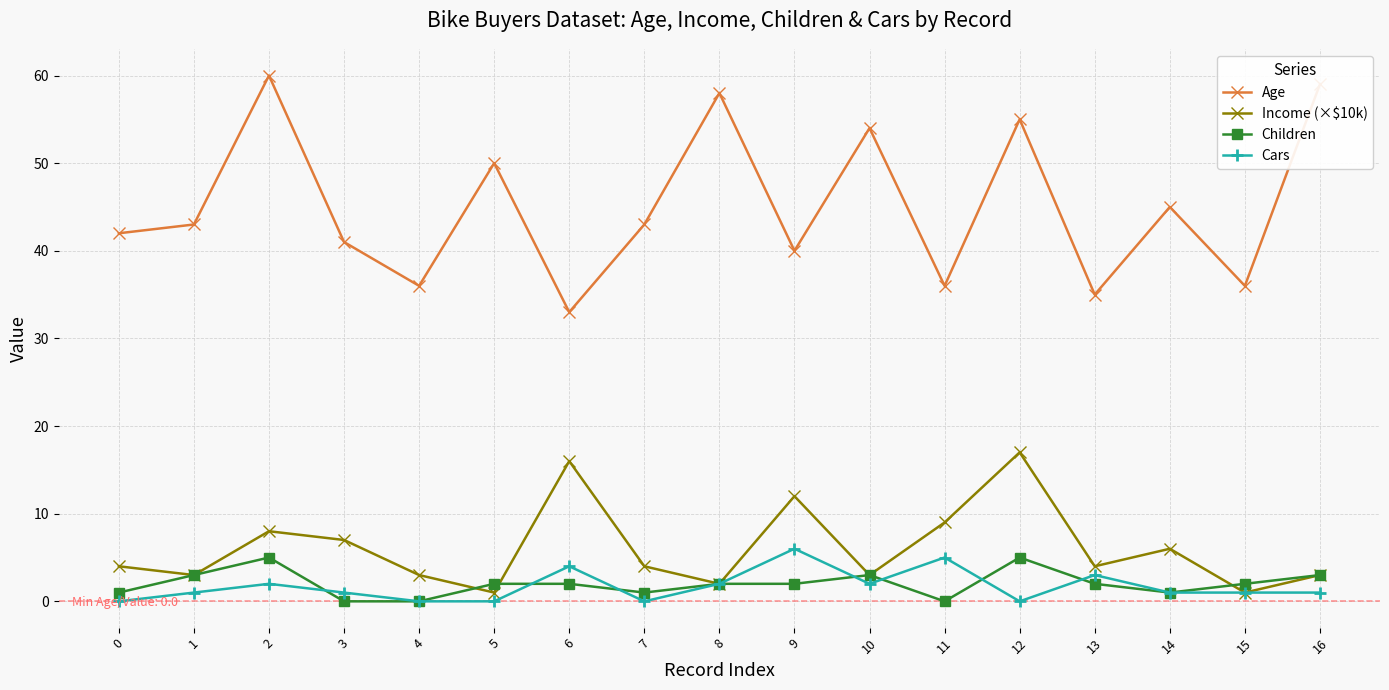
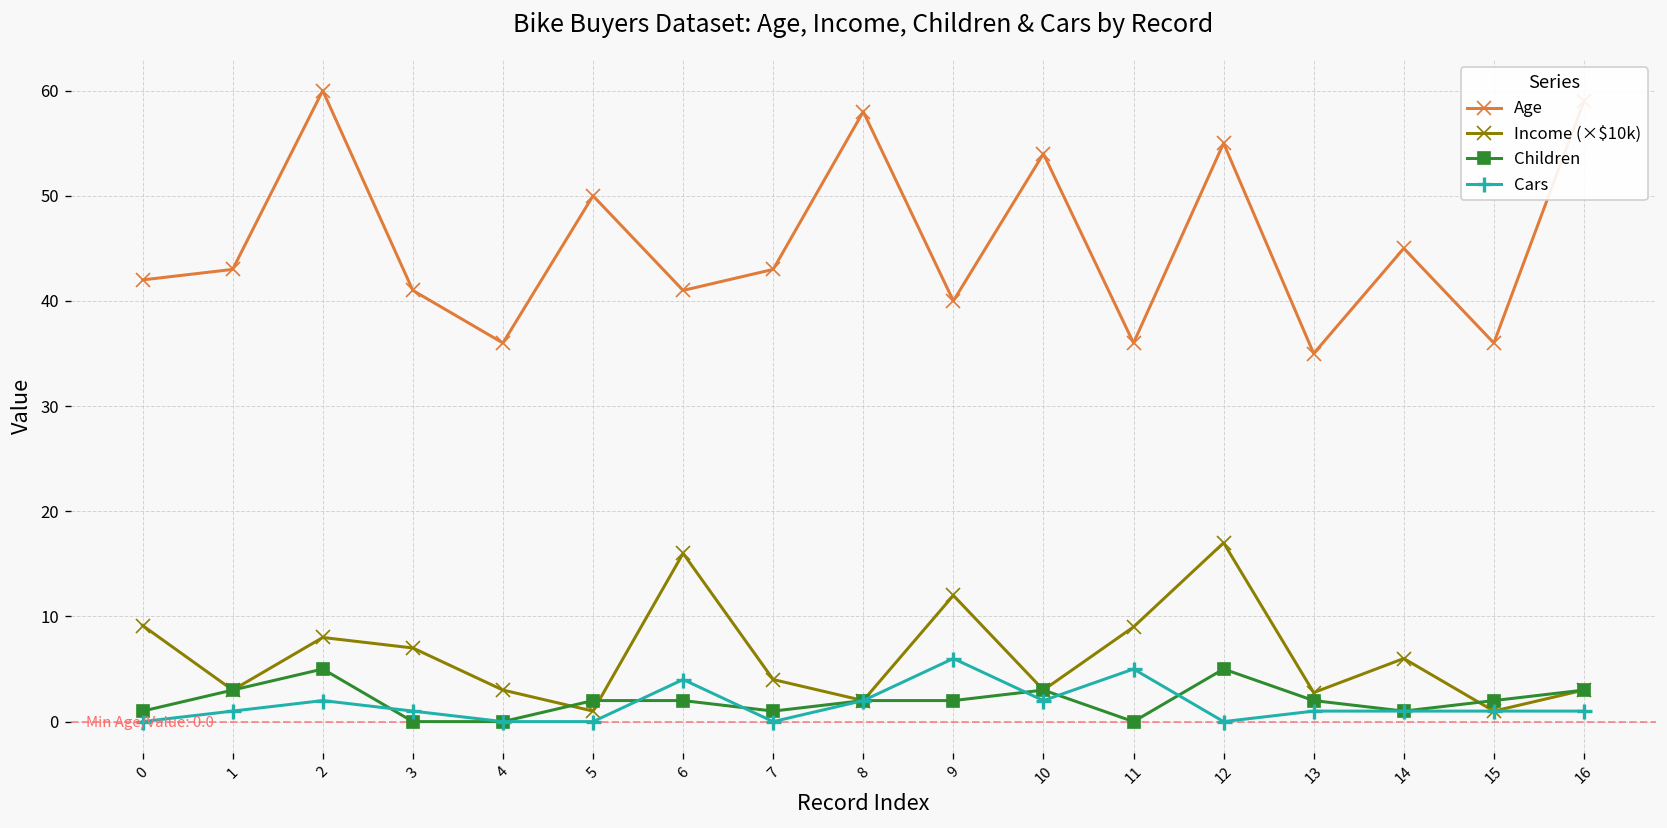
  {
    "Age": {
      "0": 42,
      "1": 43,
      "2": 60,
      "3": 41,
      "4": 36,
      "5": 50,
-     "6": 33,
+     "6": 41,
      "7": 43,
      "8": 58,
      "9": 40,
      "10": 54,
      "11": 36,
      "12": 55,
      "13": 35,
      "14": 45,
      "15": 36
    },
    "Income (×$10k)": {
-     "0": 4,
+     "0": 9,
      "2": 8,
      "3": 7,
      "4": 3,
      "5": 1,
      "6": 16,
      "7": 4,
      "9": 12,
      "11": 9,
      "12": 17,
-     "13": 4,
+     "13": 3,
      "14": 6
    },
    "Children": {
      "0": 1,
      "2": 5,
      "3": 0,
      "5": 2,
      "6": 2,
      "7": 1,
      "9": 2,
      "11": 0,
      "12": 5,
      "13": 2,
      "15": 2
    },
    "Cars": {
      "1": 1,
      "2": 2,
      "3": 1,
      "5": 0,
      "6": 4,
      "7": 0,
      "9": 6,
      "10": 2,
      "11": 5,
      "12": 0,
-     "13": 3,
+     "13": 1,
      "16": 1
    }
  }
